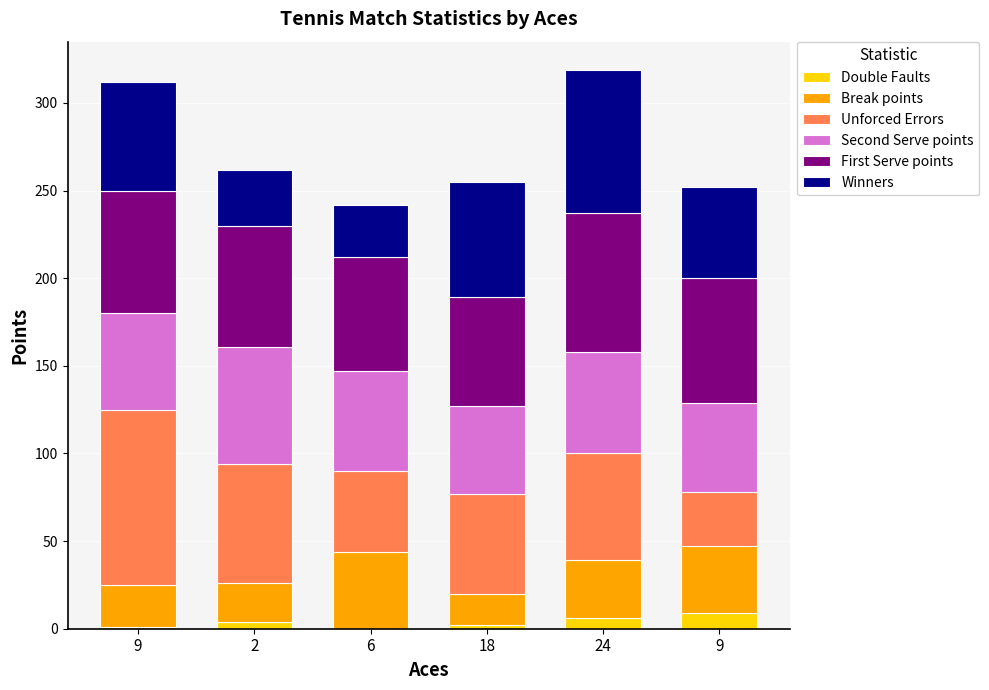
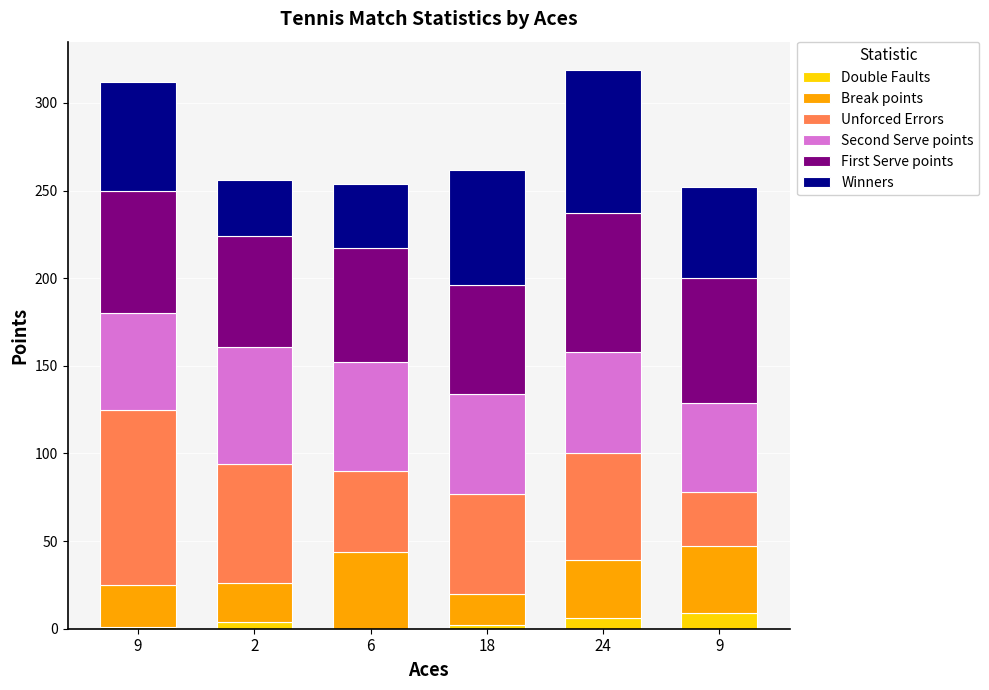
  {
    "Unforced Errors": {
      "2": 68,
      "6": 46,
      "18": 57,
      "24": 61
    },
    "Second Serve points": {
      "2": 67,
-     "6": 57,
-     "18": 50,
+     "6": 62,
+     "18": 57,
      "24": 58
    },
    "First Serve points": {
-     "2": 69,
+     "2": 63,
      "6": 65,
      "18": 62,
      "24": 79
    },
    "Winners": {
      "2": 32,
-     "6": 30,
+     "6": 37,
      "18": 66,
      "24": 82
    }
  }
